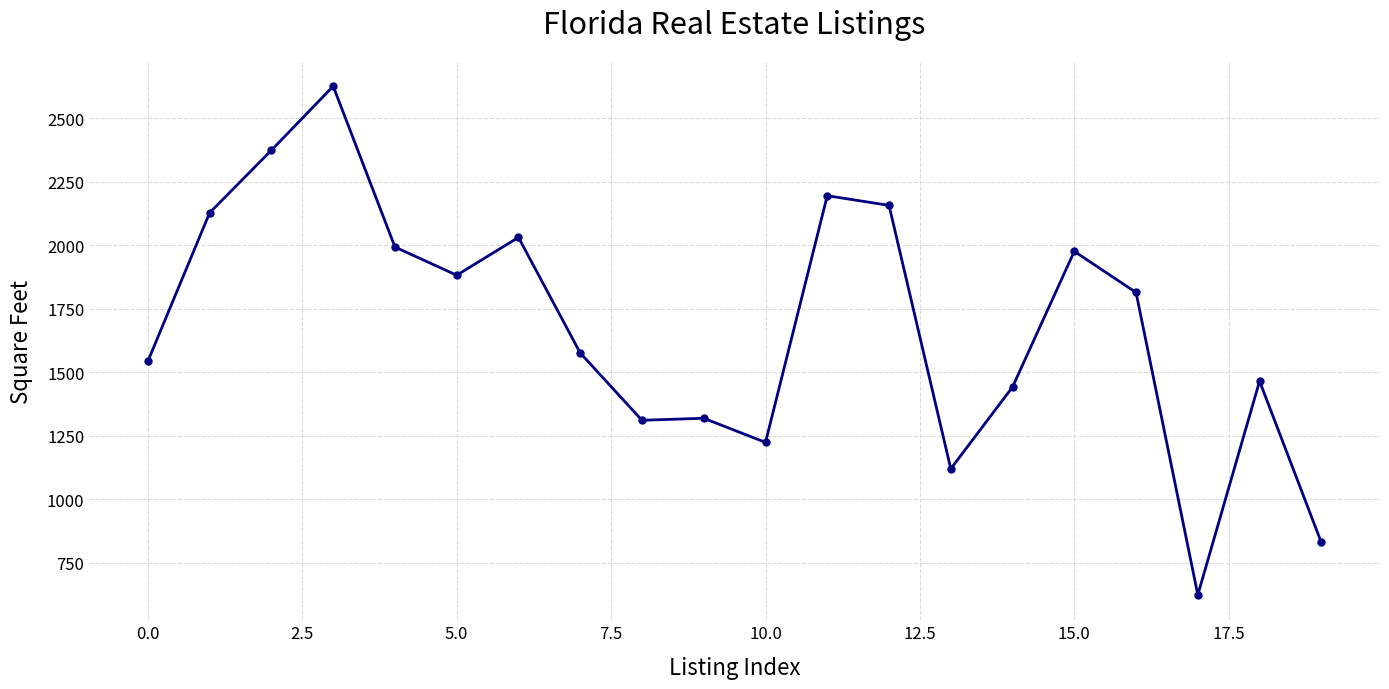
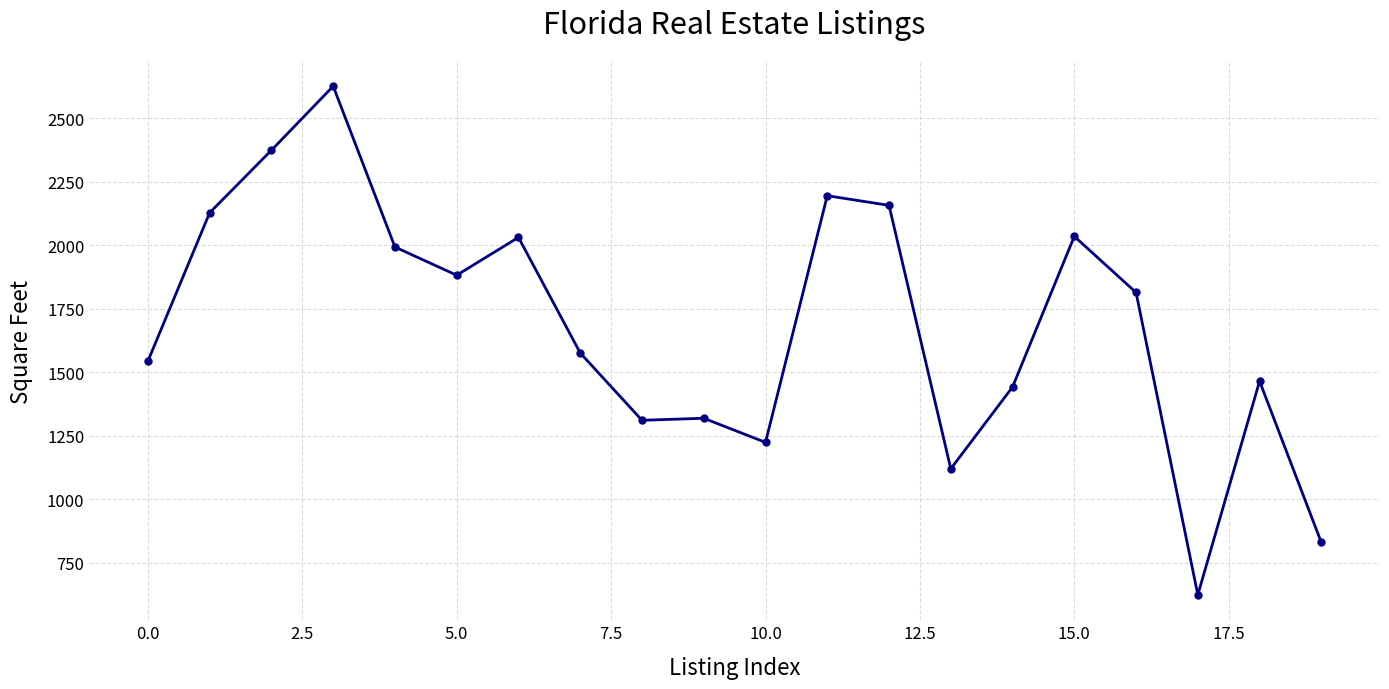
  {
    "0.0": 1540,
    "5.0": 1880,
    "10.0": 1220,
-   "15.0": 1980
+   "15.0": 2040
  }
